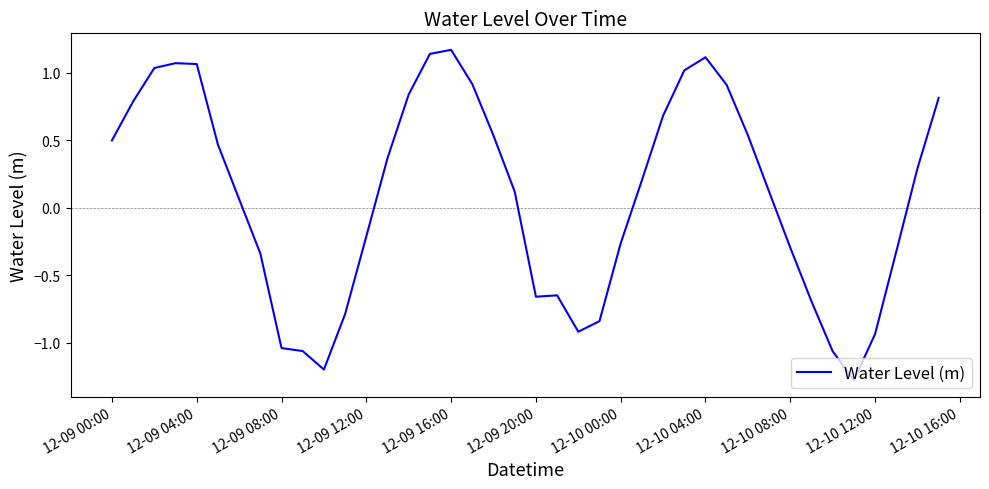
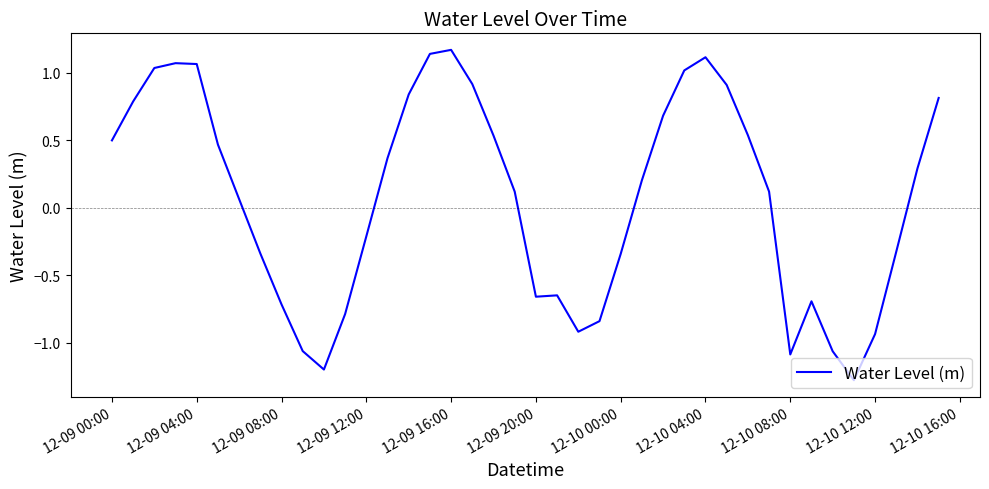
  {
    "12-09 00:00": 0.50,
    "12-09 04:00": 1.06,
-   "12-09 08:00": -1.04,
+   "12-09 08:00": -0.72,
    "12-09 12:00": -0.21,
    "12-09 16:00": 1.17,
    "12-09 20:00": -0.66,
-   "12-10 00:00": -0.26,
+   "12-10 00:00": -0.34,
    "12-10 04:00": 1.11,
-   "12-10 08:00": -0.30,
+   "12-10 08:00": -1.09,
    "12-10 12:00": -0.94
  }
